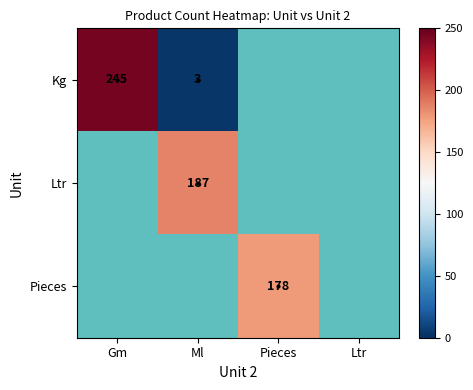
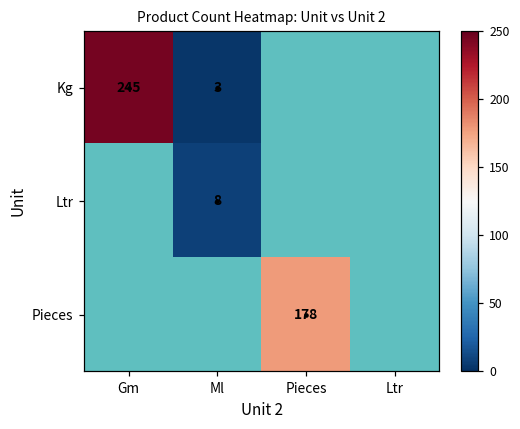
  {
    "Ltr": {
-     "Ml": 187
+     "Ml": 8
    }
  }
